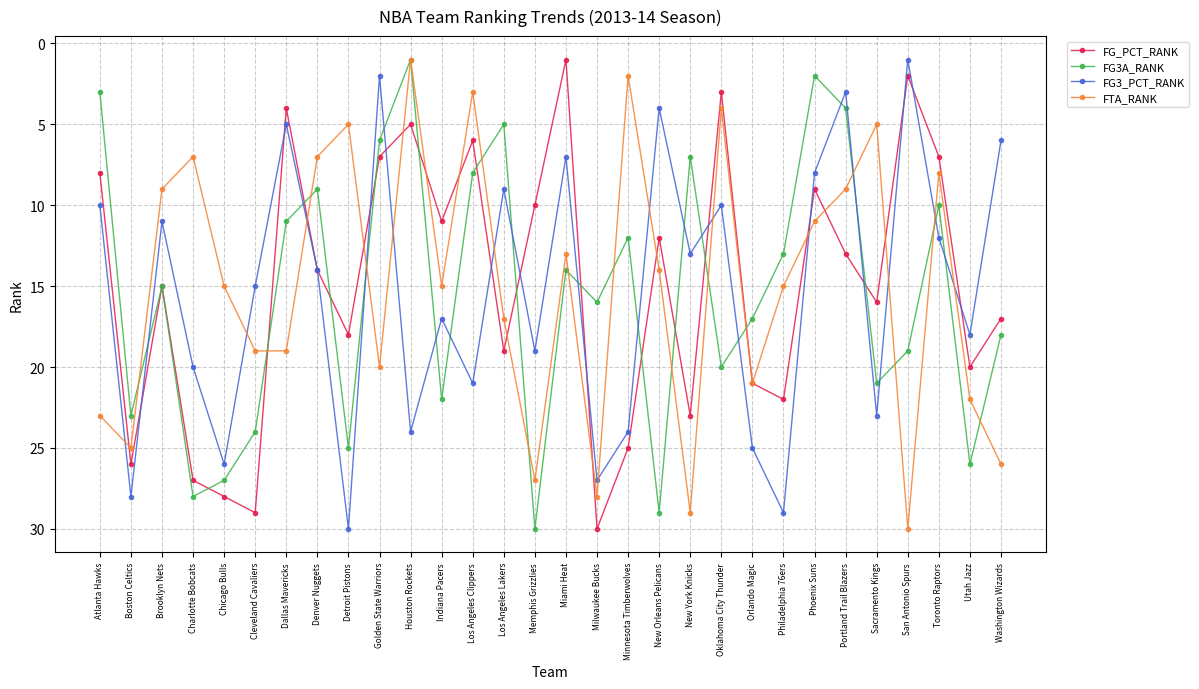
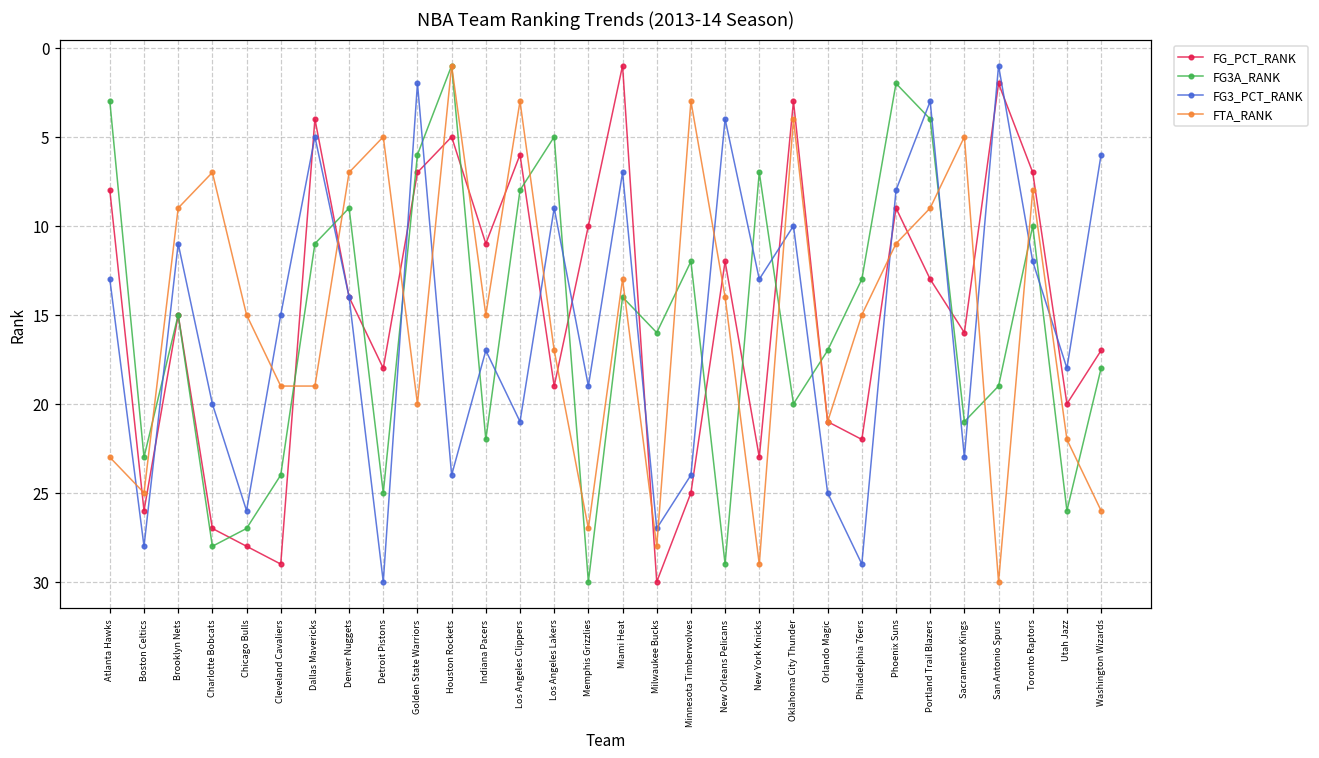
  {
    "FG_PCT_RANK": {
      "Atlanta Hawks": 8,
      "Boston Celtics": 26,
      "Charlotte Bobcats": 27,
      "Chicago Bulls": 28,
      "Cleveland Cavaliers": 29,
      "Dallas Mavericks": 4,
      "Detroit Pistons": 18,
      "Golden State Warriors": 7,
      "Houston Rockets": 5,
      "Indiana Pacers": 11,
      "Los Angeles Clippers": 6,
      "Los Angeles Lakers": 19,
      "Memphis Grizzlies": 10,
      "Miami Heat": 1,
      "Milwaukee Bucks": 30,
      "Minnesota Timberwolves": 25,
      "New Orleans Pelicans": 12,
      "New York Knicks": 23,
      "Oklahoma City Thunder": 3,
      "Philadelphia 76ers": 22,
      "Phoenix Suns": 9,
      "Portland Trail Blazers": 13,
      "Sacramento Kings": 16,
      "San Antonio Spurs": 2,
      "Toronto Raptors": 7,
      "Utah Jazz": 20,
      "Washington Wizards": 17
    },
    "FG3A_RANK": {
      "Atlanta Hawks": 3,
      "Boston Celtics": 23,
      "Charlotte Bobcats": 28,
      "Chicago Bulls": 27,
      "Cleveland Cavaliers": 24,
      "Dallas Mavericks": 11,
      "Denver Nuggets": 9,
      "Detroit Pistons": 25,
      "Golden State Warriors": 6,
      "Indiana Pacers": 22,
      "Los Angeles Clippers": 8,
      "Los Angeles Lakers": 5,
      "Memphis Grizzlies": 30,
      "Miami Heat": 14,
      "Milwaukee Bucks": 16,
      "Minnesota Timberwolves": 12,
      "New Orleans Pelicans": 29,
      "New York Knicks": 7,
      "Oklahoma City Thunder": 20,
      "Orlando Magic": 17,
      "Philadelphia 76ers": 13,
      "Phoenix Suns": 2,
      "Portland Trail Blazers": 4,
      "Sacramento Kings": 21,
      "San Antonio Spurs": 19,
      "Toronto Raptors": 10,
      "Utah Jazz": 26,
      "Washington Wizards": 18
    },
    "FG3_PCT_RANK": {
-     "Atlanta Hawks": 10,
+     "Atlanta Hawks": 13,
      "Boston Celtics": 28,
      "Brooklyn Nets": 11,
      "Charlotte Bobcats": 20,
      "Chicago Bulls": 26,
      "Cleveland Cavaliers": 15,
      "Dallas Mavericks": 5,
      "Detroit Pistons": 30,
      "Golden State Warriors": 2,
      "Houston Rockets": 24,
      "Indiana Pacers": 17,
      "Los Angeles Clippers": 21,
      "Los Angeles Lakers": 9,
      "Memphis Grizzlies": 19,
      "Miami Heat": 7,
      "Milwaukee Bucks": 27,
      "Minnesota Timberwolves": 24,
      "New Orleans Pelicans": 4,
      "New York Knicks": 13,
      "Oklahoma City Thunder": 10,
      "Orlando Magic": 25,
      "Philadelphia 76ers": 29,
      "Phoenix Suns": 8,
      "Portland Trail Blazers": 3,
      "Sacramento Kings": 23,
      "San Antonio Spurs": 1,
      "Toronto Raptors": 12,
      "Utah Jazz": 18,
      "Washington Wizards": 6
    },
    "FTA_RANK": {
      "Atlanta Hawks": 23,
      "Boston Celtics": 25,
      "Brooklyn Nets": 9,
      "Charlotte Bobcats": 7,
      "Chicago Bulls": 15,
      "Cleveland Cavaliers": 19,
      "Dallas Mavericks": 19,
      "Denver Nuggets": 7,
      "Detroit Pistons": 5,
      "Golden State Warriors": 20,
      "Indiana Pacers": 15,
      "Los Angeles Clippers": 3,
      "Los Angeles Lakers": 17,
      "Memphis Grizzlies": 27,
      "Miami Heat": 13,
      "Milwaukee Bucks": 28,
-     "Minnesota Timberwolves": 2,
+     "Minnesota Timberwolves": 3,
      "New Orleans Pelicans": 14,
      "New York Knicks": 29,
      "Oklahoma City Thunder": 4,
      "Philadelphia 76ers": 15,
      "Phoenix Suns": 11,
      "Portland Trail Blazers": 9,
      "Sacramento Kings": 5,
      "San Antonio Spurs": 30,
      "Toronto Raptors": 8,
      "Utah Jazz": 22,
      "Washington Wizards": 26
    }
  }
